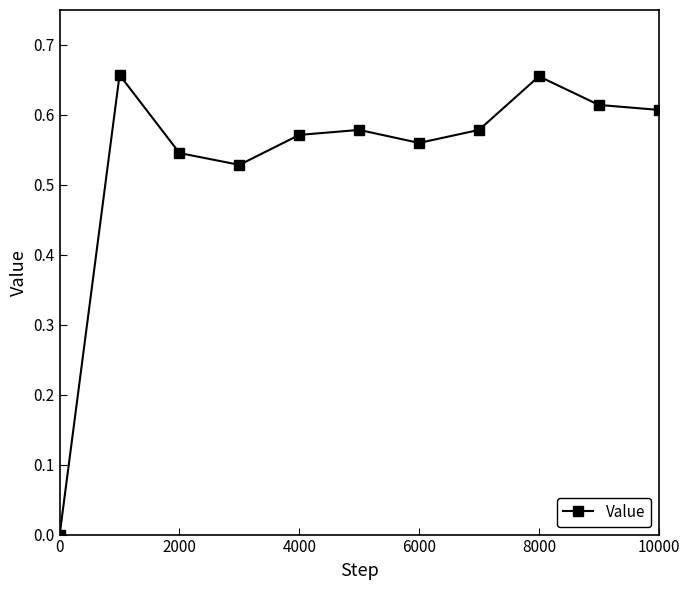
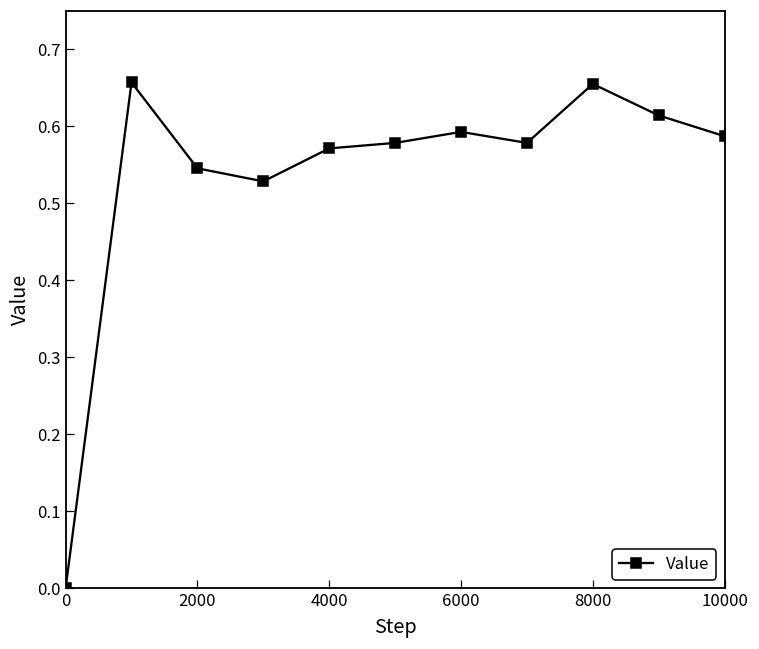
  {
    "0": 0.00,
    "2000": 0.55,
    "4000": 0.57,
-   "6000": 0.56,
+   "6000": 0.59,
    "8000": 0.66,
-   "10000": 0.61
+   "10000": 0.59
  }
